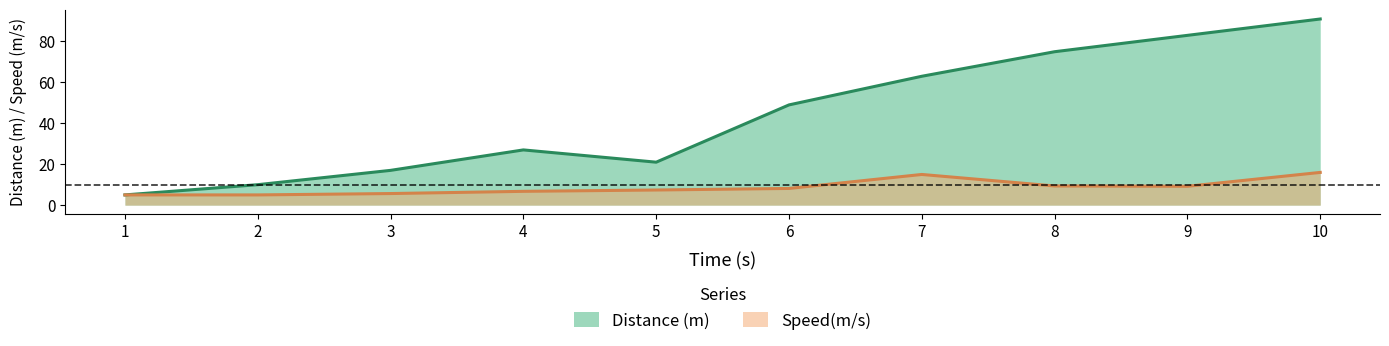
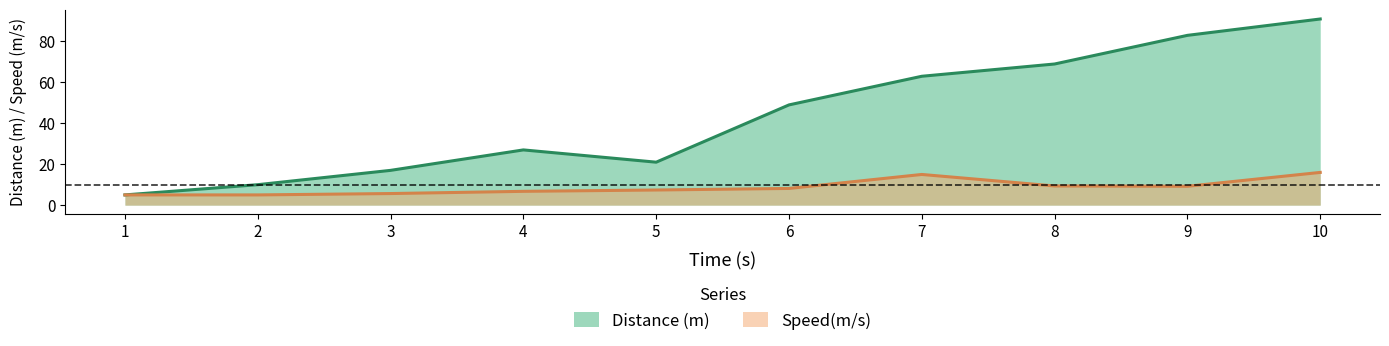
  {
    "Distance (m)": {
      "2": 10,
      "3": 17,
      "4": 27,
      "5": 21,
      "6": 49,
      "7": 63,
-     "8": 75,
+     "8": 69,
      "9": 83,
      "10": 91
    },
    "Speed(m/s)": {
      "2": 5,
      "3": 6,
      "4": 7,
      "5": 7,
      "6": 8,
      "7": 15,
      "8": 9,
      "9": 9,
      "10": 16
    }
  }
